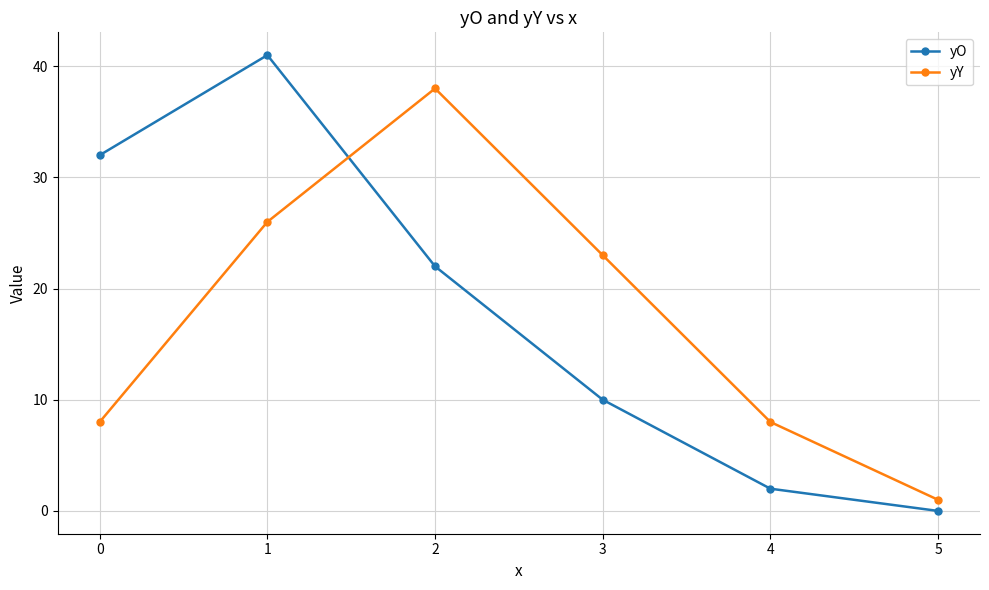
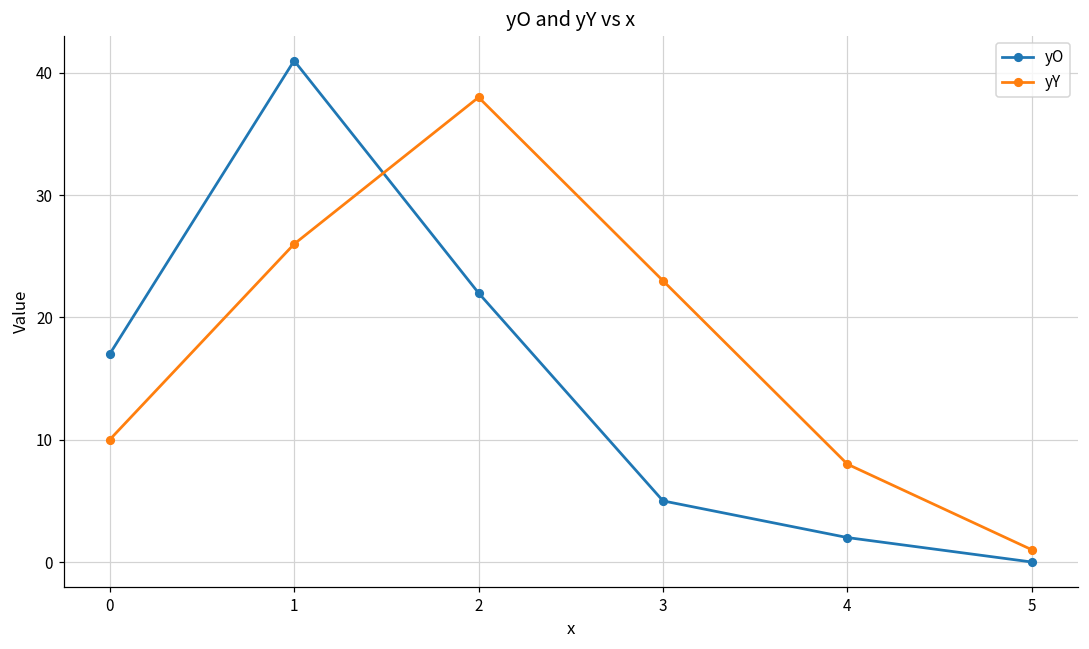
  {
    "yO": {
-     "0": 32,
+     "0": 17,
      "1": 41,
      "2": 22,
-     "3": 10,
+     "3": 5,
      "4": 2,
      "5": 0
    },
    "yY": {
-     "0": 8,
+     "0": 10,
      "1": 26,
      "2": 38,
      "3": 23,
      "4": 8,
      "5": 1
    }
  }
